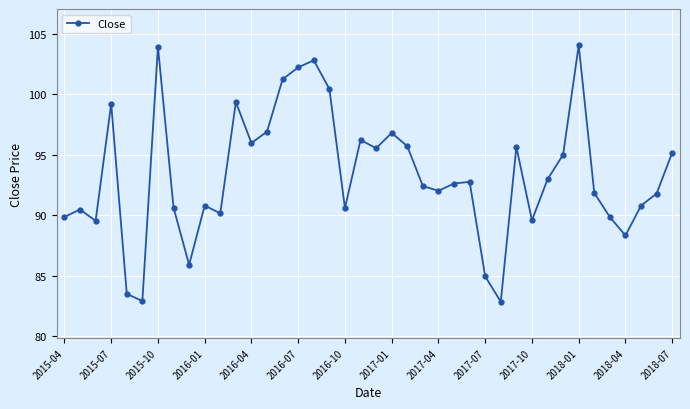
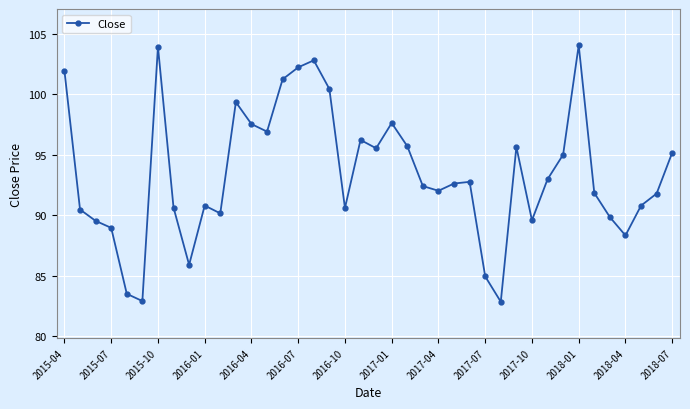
  {
-   "2015-04": 89.8,
-   "2015-07": 99.2,
+   "2015-04": 102.0,
+   "2015-07": 88.9,
    "2015-10": 103.9,
    "2016-01": 90.8,
-   "2016-04": 96.0,
+   "2016-04": 97.5,
    "2016-07": 102.2,
    "2016-10": 90.6,
-   "2017-01": 96.8,
+   "2017-01": 97.6,
    "2017-04": 92.0,
    "2017-07": 84.9,
    "2017-10": 89.6,
    "2018-01": 104.1,
    "2018-04": 88.3,
    "2018-07": 95.2
  }
